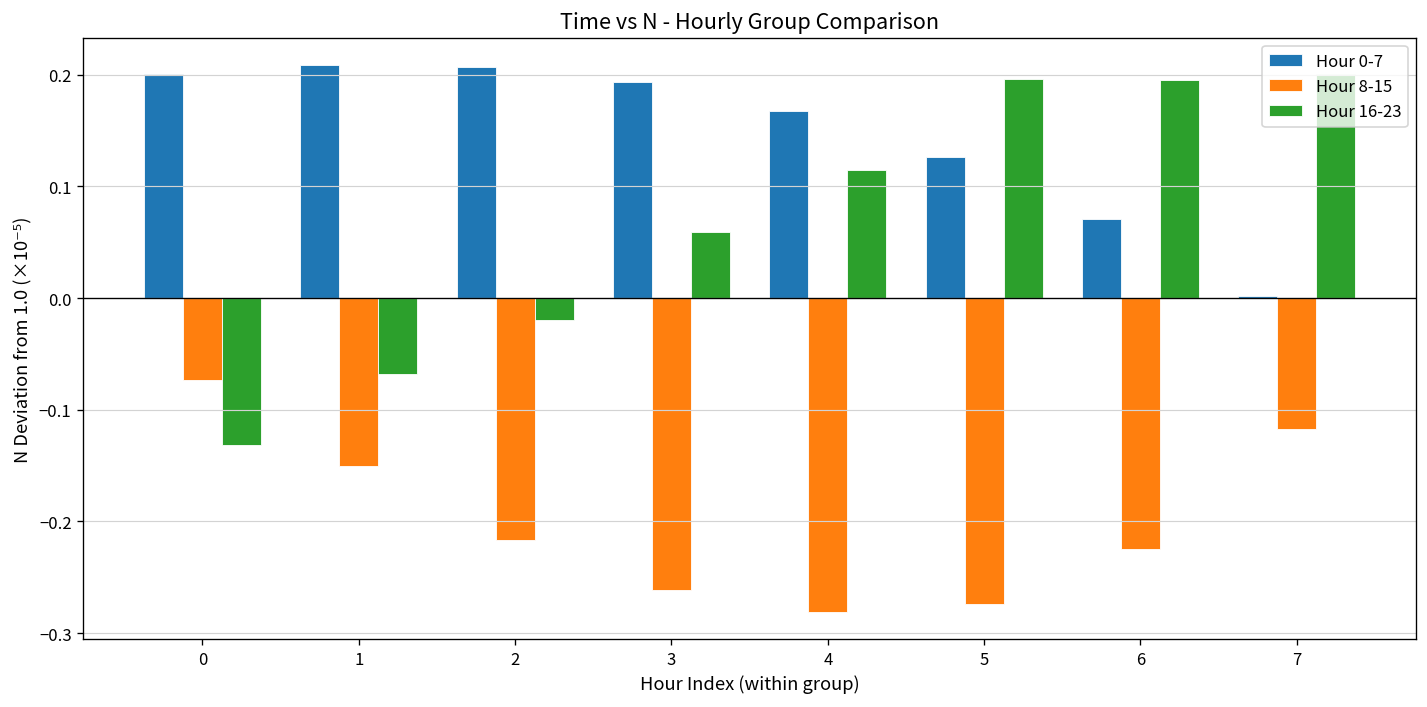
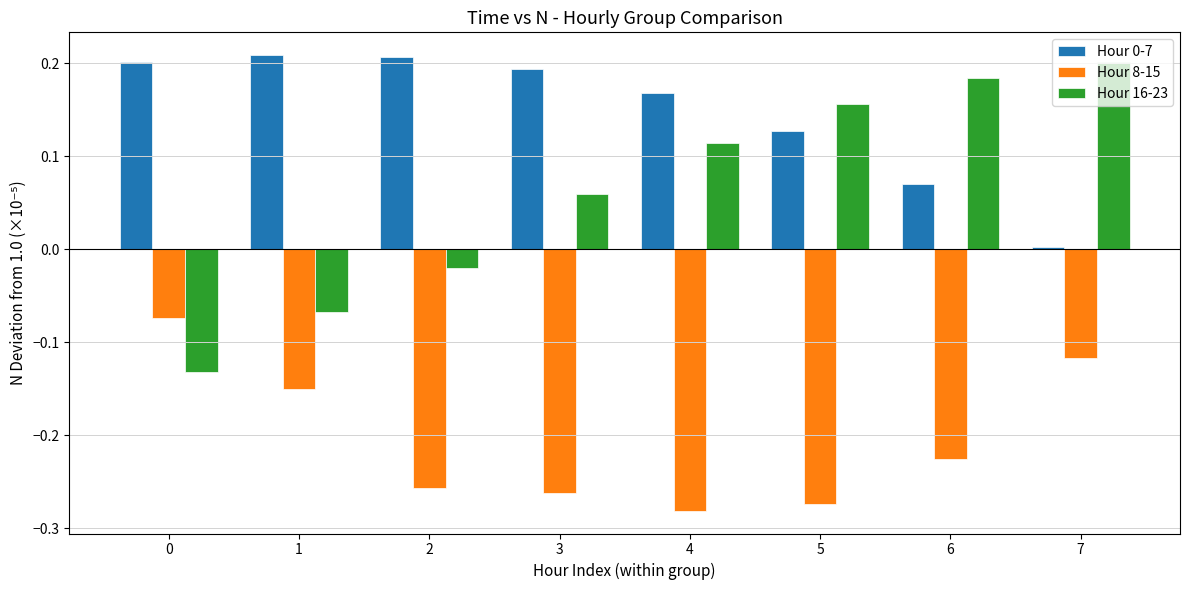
  {
    "Hour 0-7": {
      "0": 0.20,
      "1": 0.21,
      "2": 0.21,
      "3": 0.19,
      "4": 0.17,
      "5": 0.13,
      "6": 0.07
    },
    "Hour 8-15": {
      "0": -0.07,
      "1": -0.15,
-     "2": -0.22,
+     "2": -0.26,
      "3": -0.26,
      "4": -0.28,
      "5": -0.27,
      "6": -0.22,
      "7": -0.12
    },
    "Hour 16-23": {
      "0": -0.13,
      "1": -0.07,
      "2": -0.02,
      "3": 0.06,
      "4": 0.11,
-     "5": 0.20,
-     "6": 0.19
+     "5": 0.16,
+     "6": 0.18
    }
  }
